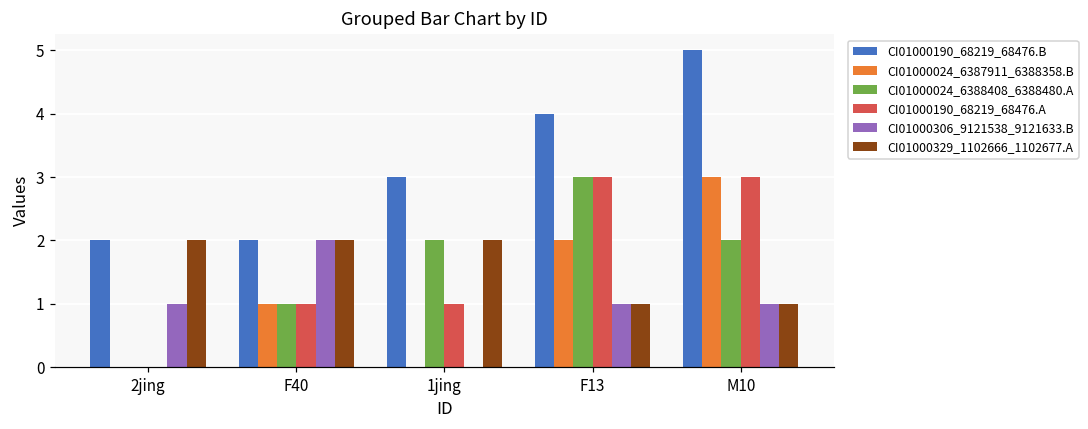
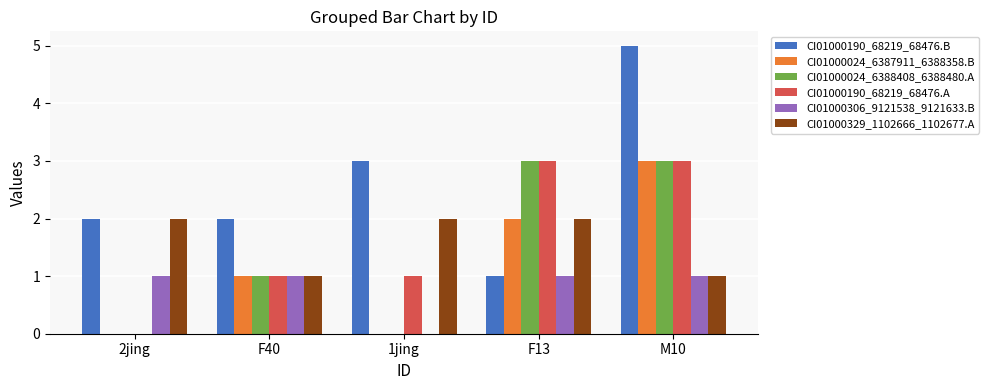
  {
    "CI01000190_68219_68476.B": {
      "2jing": 2,
      "F40": 2,
      "1jing": 3,
-     "F13": 4,
+     "F13": 1,
      "M10": 5
    },
    "CI01000024_6388408_6388480.A": {
      "2jing": 0,
      "F40": 1,
-     "1jing": 2,
+     "1jing": 0,
      "F13": 3,
-     "M10": 2
+     "M10": 3
    },
    "CI01000306_9121538_9121633.B": {
      "2jing": 1,
-     "F40": 2,
+     "F40": 1,
      "1jing": 0,
      "F13": 1,
      "M10": 1
    },
    "CI01000329_1102666_1102677.A": {
      "2jing": 2,
-     "F40": 2,
+     "F40": 1,
      "1jing": 2,
-     "F13": 1,
+     "F13": 2,
      "M10": 1
    }
  }
